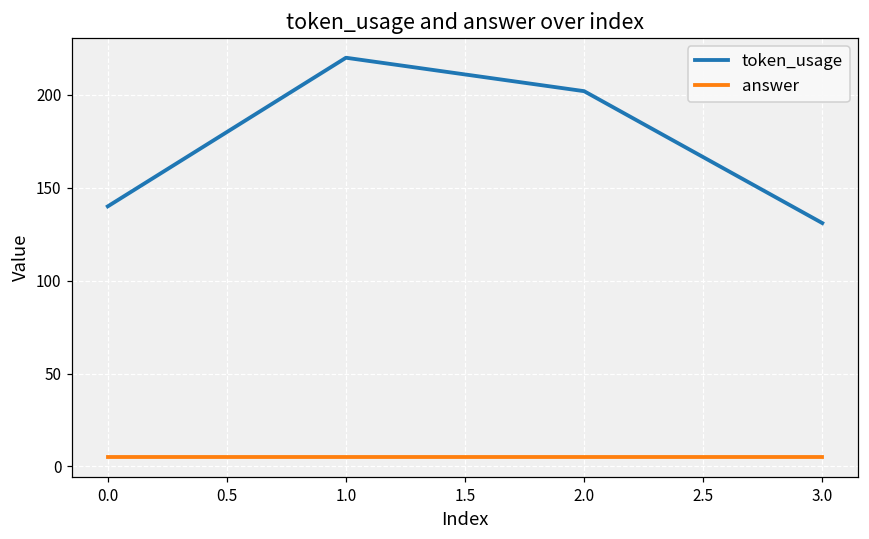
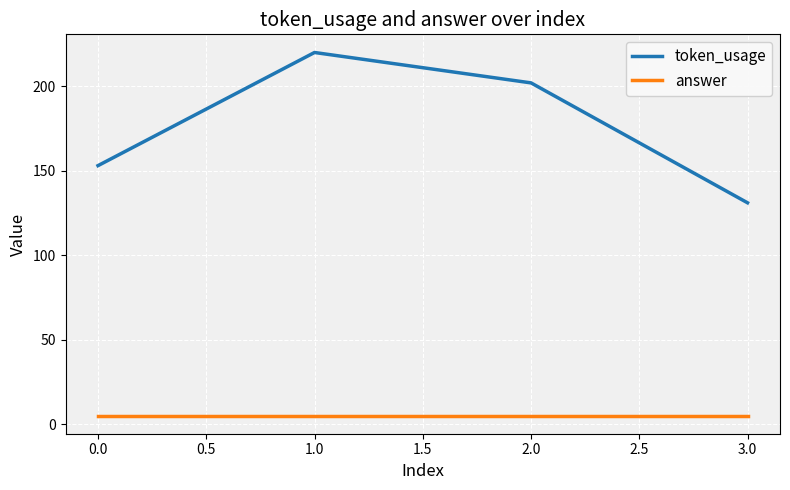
  {
    "token_usage": {
-     "0.0": 140,
+     "0.0": 153,
      "1.0": 220,
      "2.0": 202,
      "3.0": 131
    },
    "answer": {
      "0.0": 5,
      "1.0": 5,
      "2.0": 5,
      "3.0": 5
    }
  }
